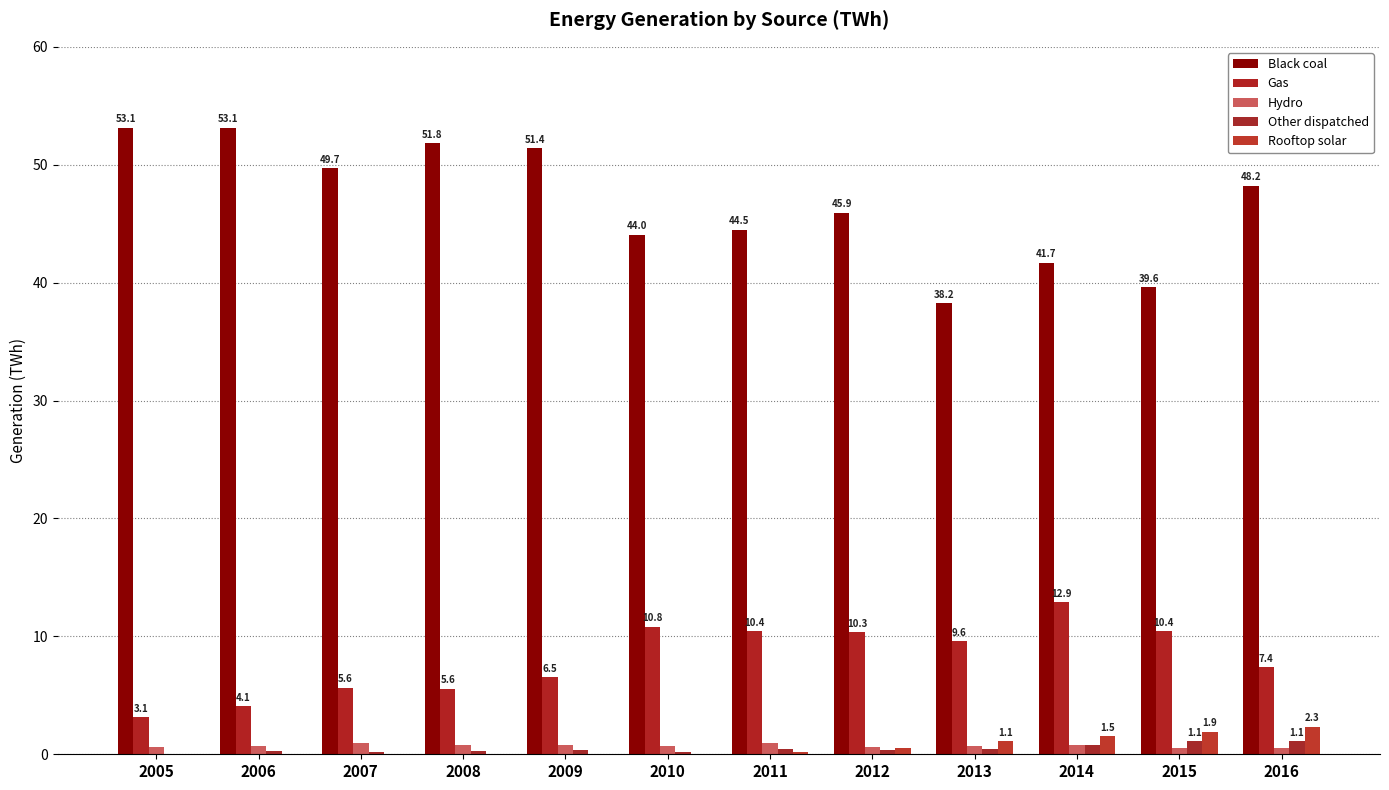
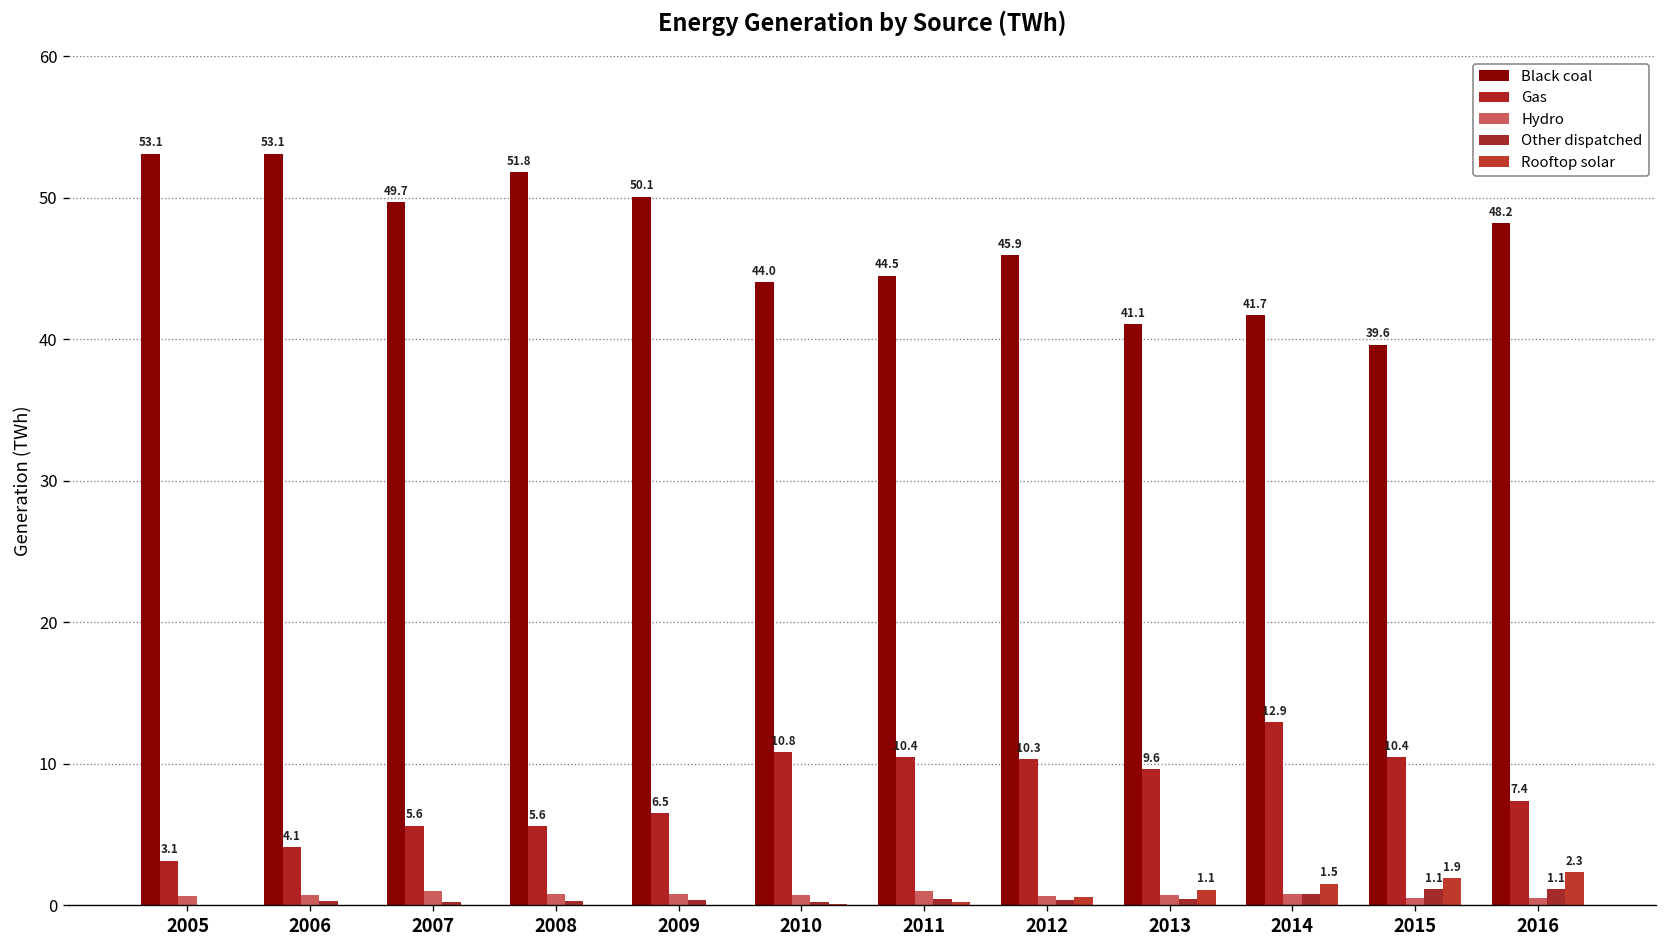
  {
    "Black coal": {
      "2005": 53.1,
      "2006": 53.1,
      "2007": 49.7,
      "2008": 51.8,
-     "2009": 51.4,
+     "2009": 50.1,
      "2010": 44.0,
      "2011": 44.5,
      "2012": 45.9,
-     "2013": 38.2,
+     "2013": 41.1,
      "2014": 41.7,
      "2015": 39.6,
      "2016": 48.2
    },
    "Hydro": {
      "2005": 0.6,
      "2006": 0.7,
      "2007": 1.0,
      "2008": 0.8,
      "2009": 0.8,
      "2010": 0.7,
      "2011": 1.0,
      "2012": 0.6,
      "2013": 0.7,
      "2014": 0.8,
      "2015": 0.5,
      "2016": 0.5
    }
  }
